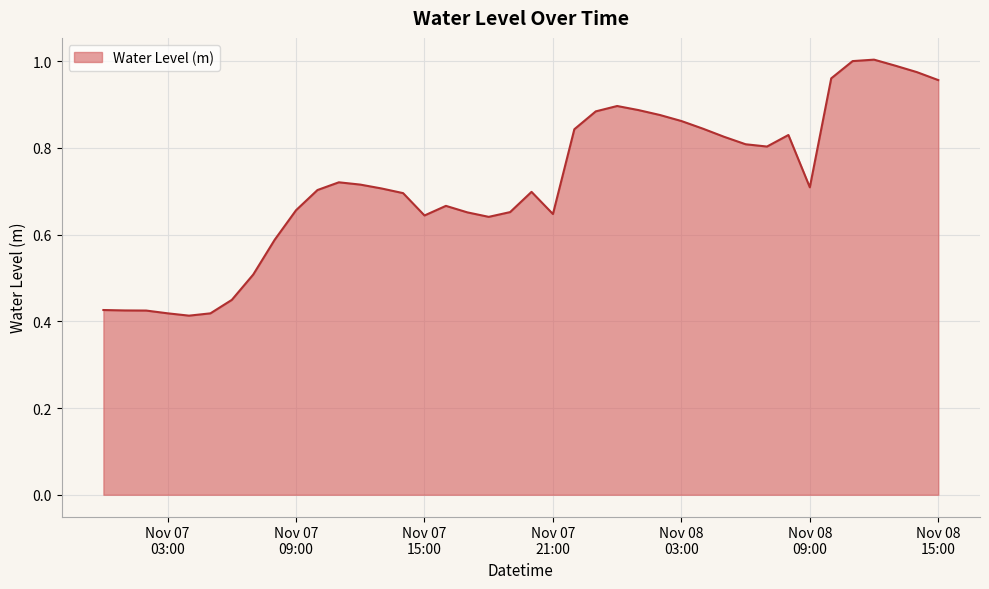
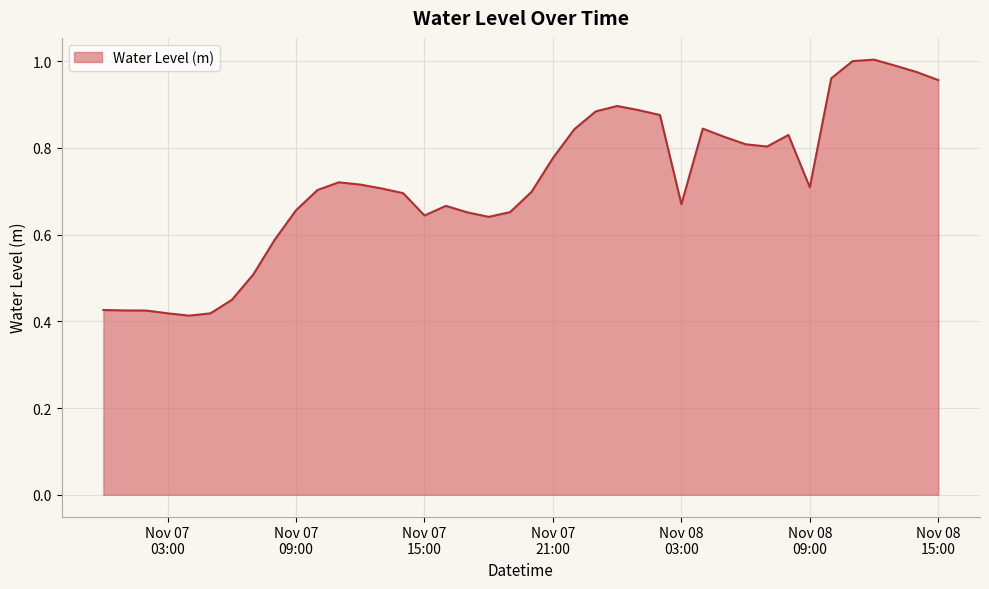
  {
    "Nov 07 03:00": 0.42,
    "Nov 07 09:00": 0.66,
    "Nov 07 15:00": 0.64,
-   "Nov 07 21:00": 0.65,
-   "Nov 08 03:00": 0.86,
+   "Nov 07 21:00": 0.78,
+   "Nov 08 03:00": 0.67,
    "Nov 08 09:00": 0.71,
    "Nov 08 15:00": 0.96
  }
